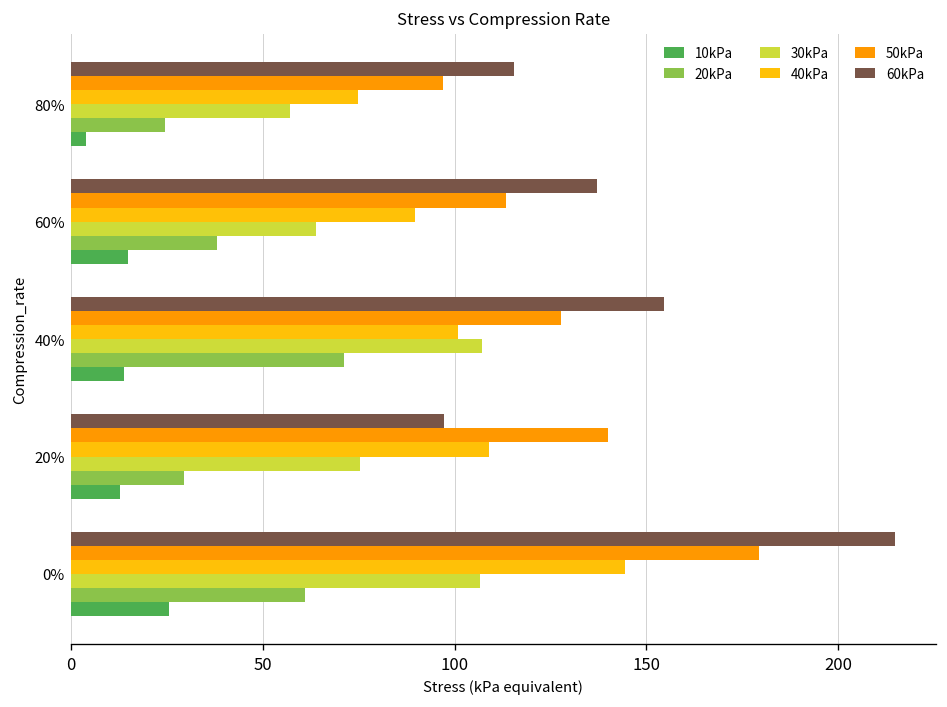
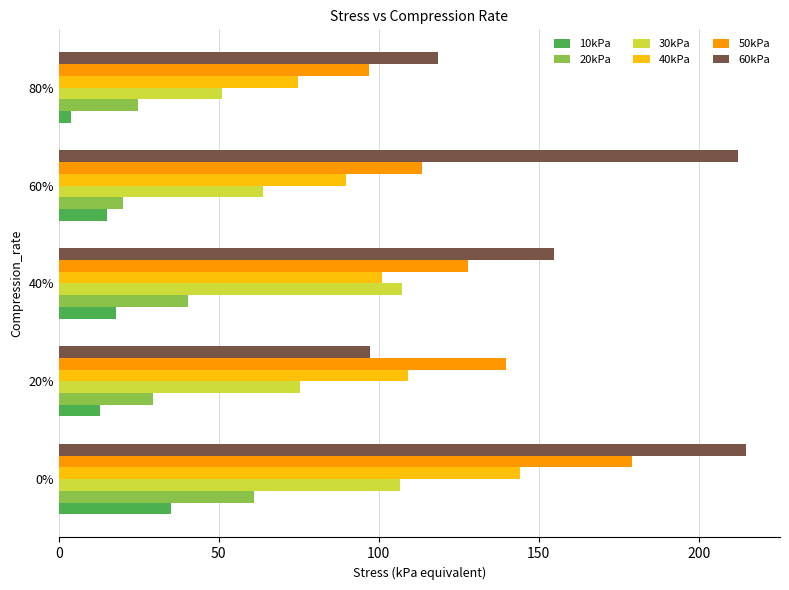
  {
    "10kPa": {
      "80%": 4,
      "60%": 15,
-     "40%": 14,
+     "40%": 18,
      "20%": 13,
-     "0%": 26
+     "0%": 35
    },
    "20kPa": {
      "80%": 25,
-     "60%": 38,
-     "40%": 71,
+     "60%": 20,
+     "40%": 40,
      "20%": 30,
      "0%": 61
    },
    "30kPa": {
-     "80%": 57,
+     "80%": 51,
      "60%": 64,
      "40%": 107,
      "20%": 75,
      "0%": 107
    },
    "60kPa": {
-     "80%": 116,
-     "60%": 137,
+     "80%": 119,
+     "60%": 212,
      "40%": 155,
      "20%": 97,
      "0%": 215
    }
  }
